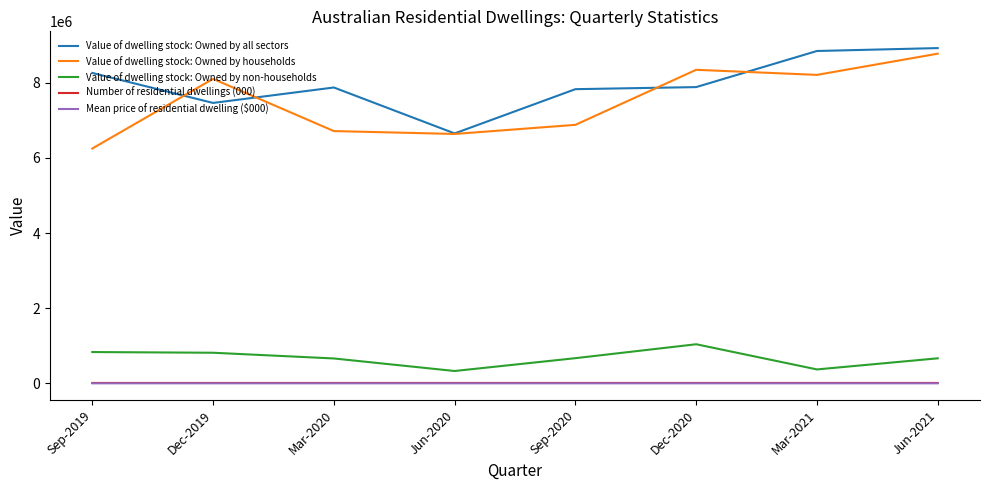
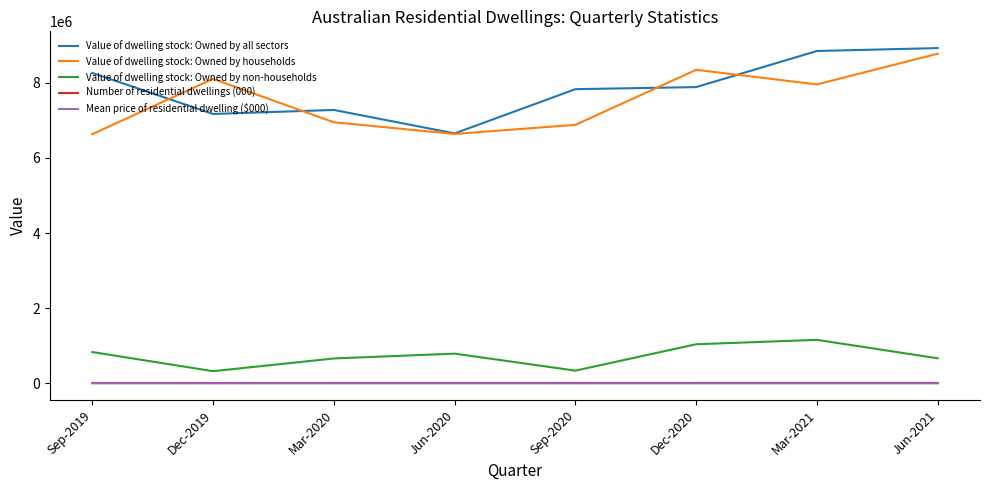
  {
    "Value of dwelling stock: Owned by all sectors": {
      "Sep-2019": 8300000,
-     "Dec-2019": 7500000,
-     "Mar-2020": 7900000,
+     "Dec-2019": 7200000,
+     "Mar-2020": 7300000,
      "Sep-2020": 7800000,
      "Dec-2020": 7900000,
      "Mar-2021": 8800000,
      "Jun-2021": 8900000
    },
    "Value of dwelling stock: Owned by households": {
-     "Sep-2019": 6300000,
+     "Sep-2019": 6600000,
      "Dec-2019": 8100000,
-     "Mar-2020": 6700000,
+     "Mar-2020": 6900000,
      "Sep-2020": 6900000,
      "Dec-2020": 8300000,
-     "Mar-2021": 8200000,
+     "Mar-2021": 8000000,
      "Jun-2021": 8800000
    },
    "Value of dwelling stock: Owned by non-households": {
      "Sep-2019": 800000,
-     "Dec-2019": 800000,
+     "Dec-2019": 300000,
      "Mar-2020": 700000,
-     "Jun-2020": 300000,
-     "Sep-2020": 700000,
+     "Jun-2020": 800000,
+     "Sep-2020": 300000,
      "Dec-2020": 1000000,
-     "Mar-2021": 400000,
+     "Mar-2021": 1200000,
      "Jun-2021": 700000
    },
    "Mean price of residential dwelling ($000)": {
      "Sep-2019": 0,
      "Dec-2019": 0,
      "Mar-2020": 0,
      "Jun-2020": 0,
      "Sep-2020": 0,
      "Dec-2020": 0,
      "Mar-2021": 0,
      "Jun-2021": 0
    }
  }
